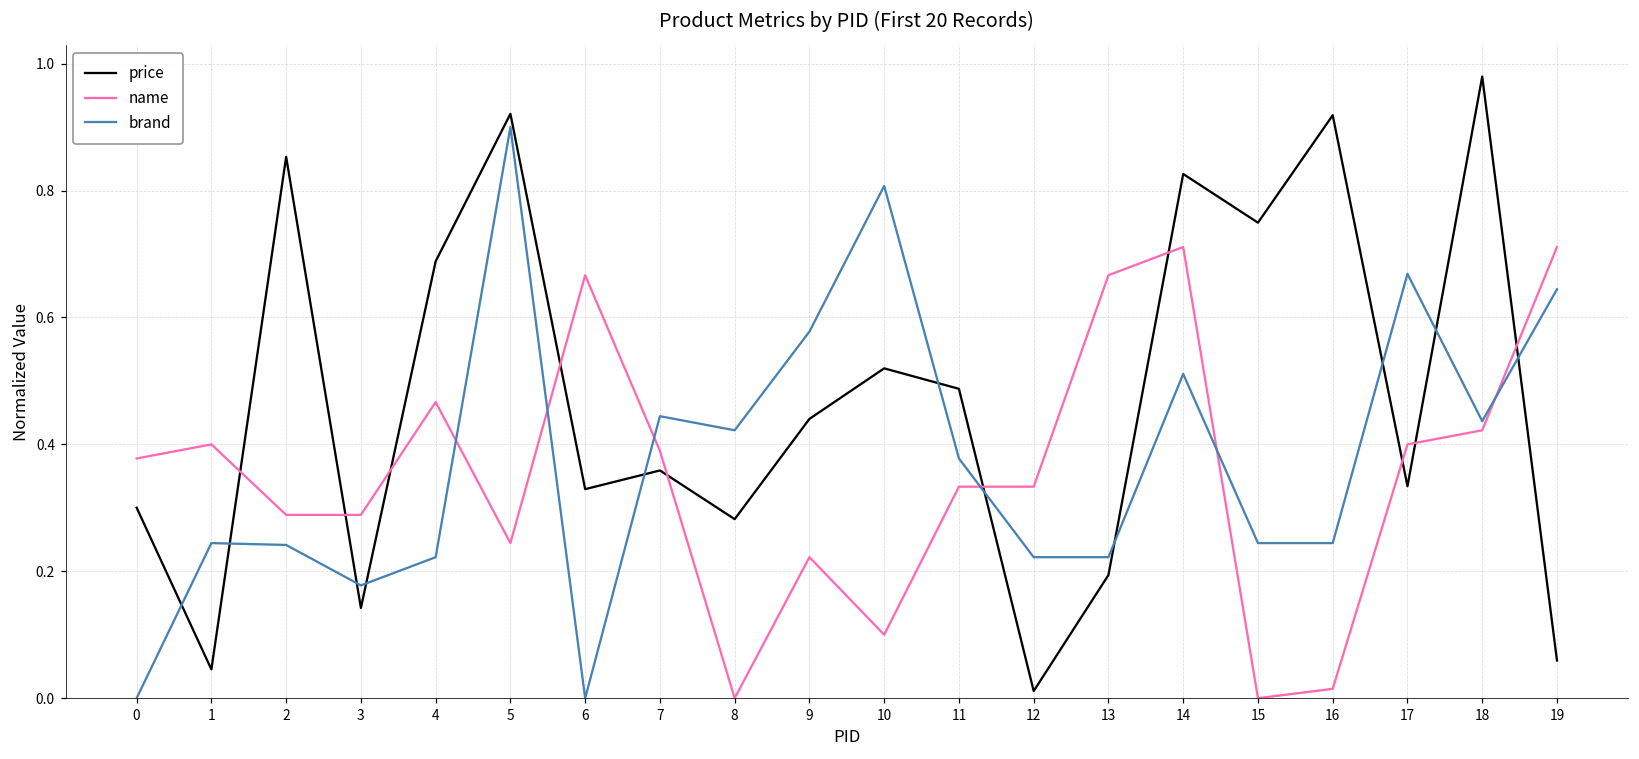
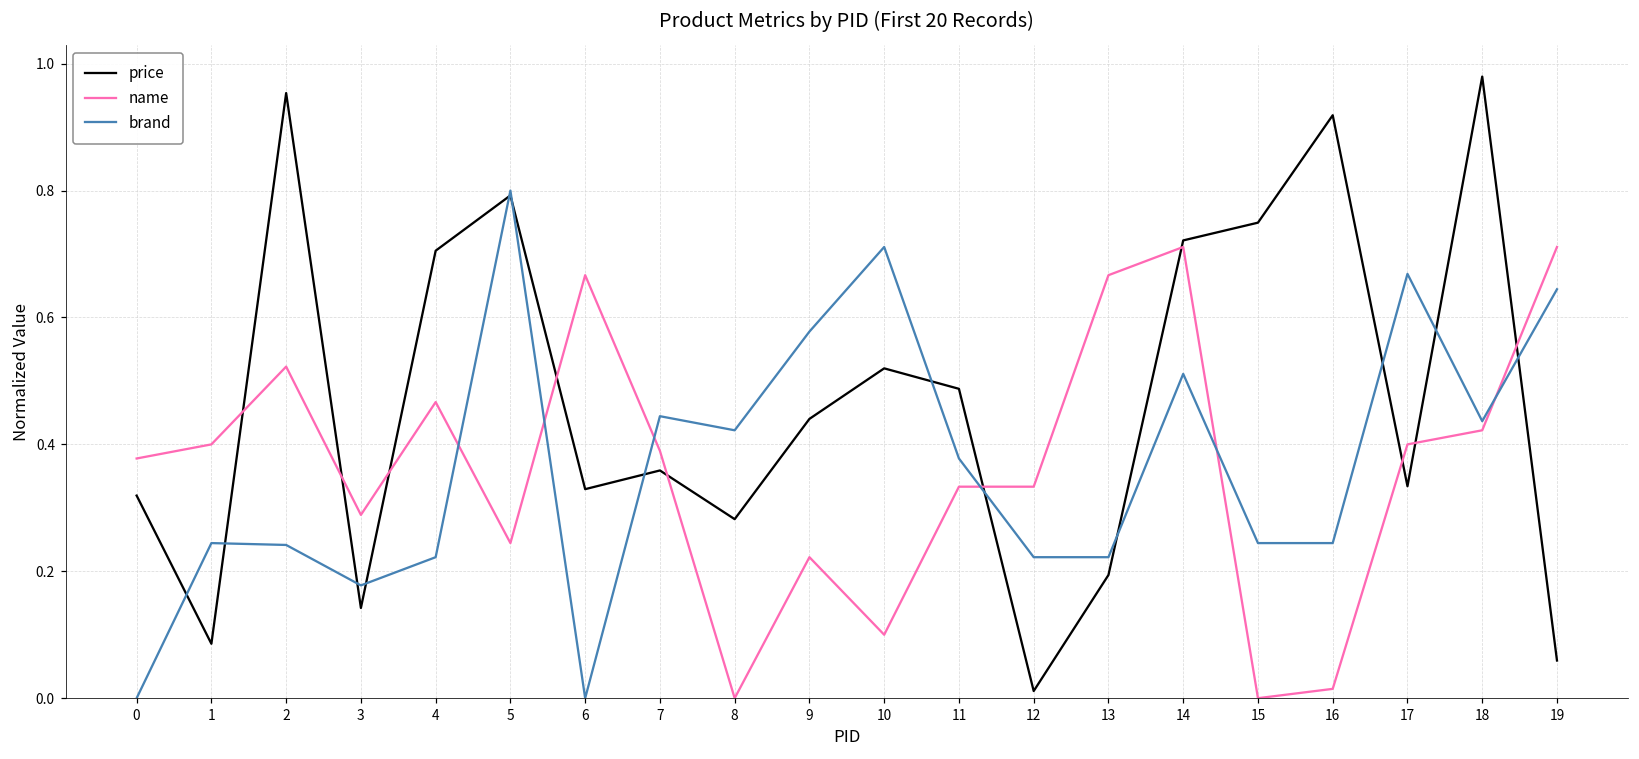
  {
    "price": {
-     "0": 0.30,
-     "1": 0.05,
-     "2": 0.85,
+     "0": 0.32,
+     "1": 0.09,
+     "2": 0.95,
      "3": 0.14,
-     "4": 0.69,
-     "5": 0.92,
+     "4": 0.71,
+     "5": 0.79,
      "6": 0.33,
      "7": 0.36,
      "8": 0.28,
      "9": 0.44,
      "10": 0.52,
      "11": 0.49,
      "12": 0.01,
      "13": 0.19,
-     "14": 0.83,
+     "14": 0.72,
      "15": 0.75,
      "16": 0.92,
      "17": 0.33,
      "18": 0.98,
      "19": 0.06
    },
    "name": {
      "0": 0.38,
      "1": 0.40,
-     "2": 0.29,
+     "2": 0.52,
      "3": 0.29,
      "4": 0.47,
      "5": 0.24,
      "6": 0.67,
      "7": 0.39,
      "8": 0.00,
      "9": 0.22,
      "10": 0.10,
      "11": 0.33,
      "12": 0.33,
      "13": 0.67,
      "14": 0.71,
      "15": 0.00,
      "16": 0.01,
      "17": 0.40,
      "18": 0.42,
      "19": 0.71
    },
    "brand": {
      "0": 0.00,
      "1": 0.24,
      "2": 0.24,
      "3": 0.18,
      "4": 0.22,
-     "5": 0.9,
+     "5": 0.8,
      "6": 0.00,
      "7": 0.44,
      "8": 0.42,
      "9": 0.58,
-     "10": 0.81,
+     "10": 0.71,
      "11": 0.38,
      "12": 0.22,
      "13": 0.22,
      "14": 0.51,
      "15": 0.24,
      "16": 0.24,
      "17": 0.67,
      "18": 0.44,
      "19": 0.64
    }
  }
